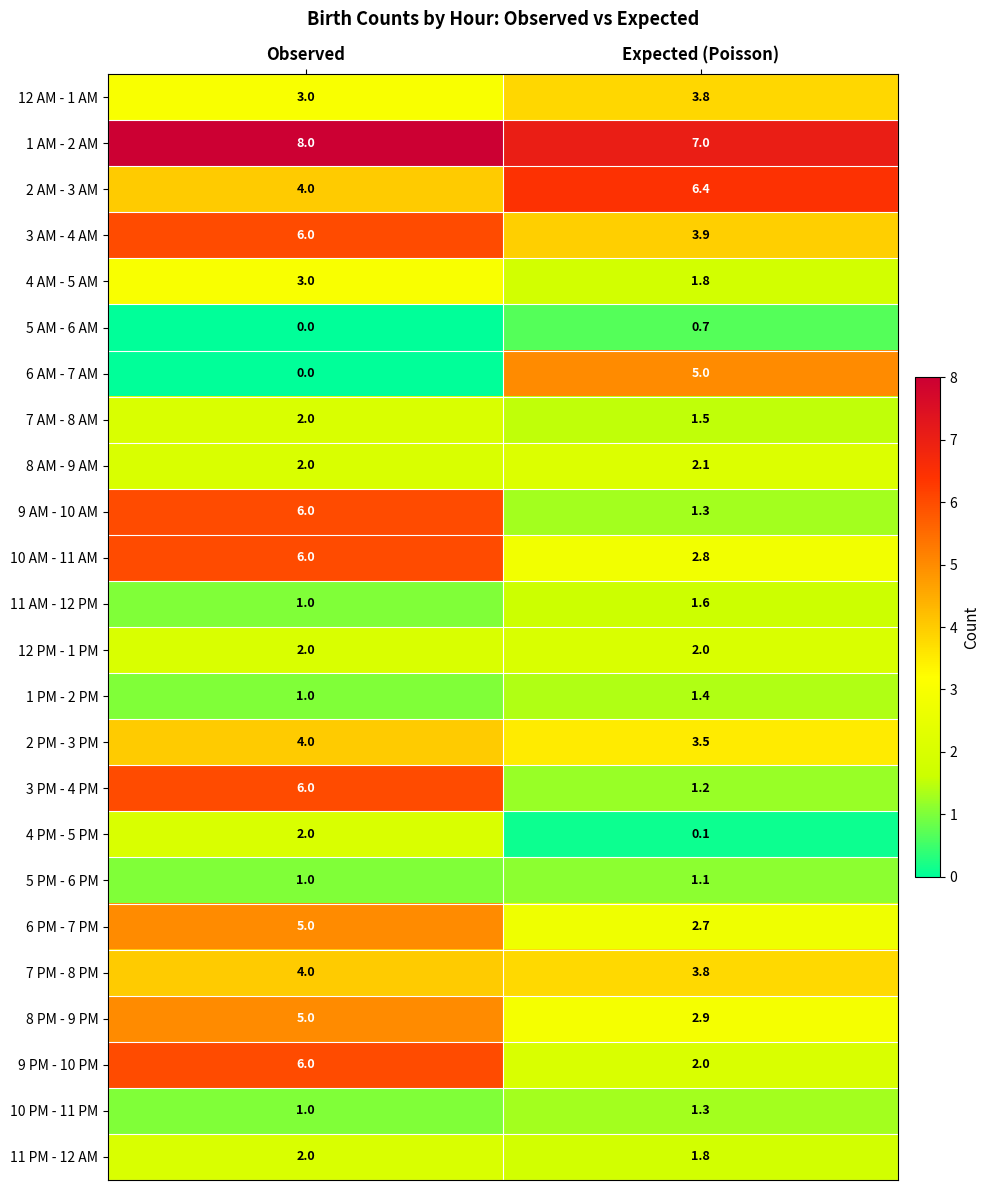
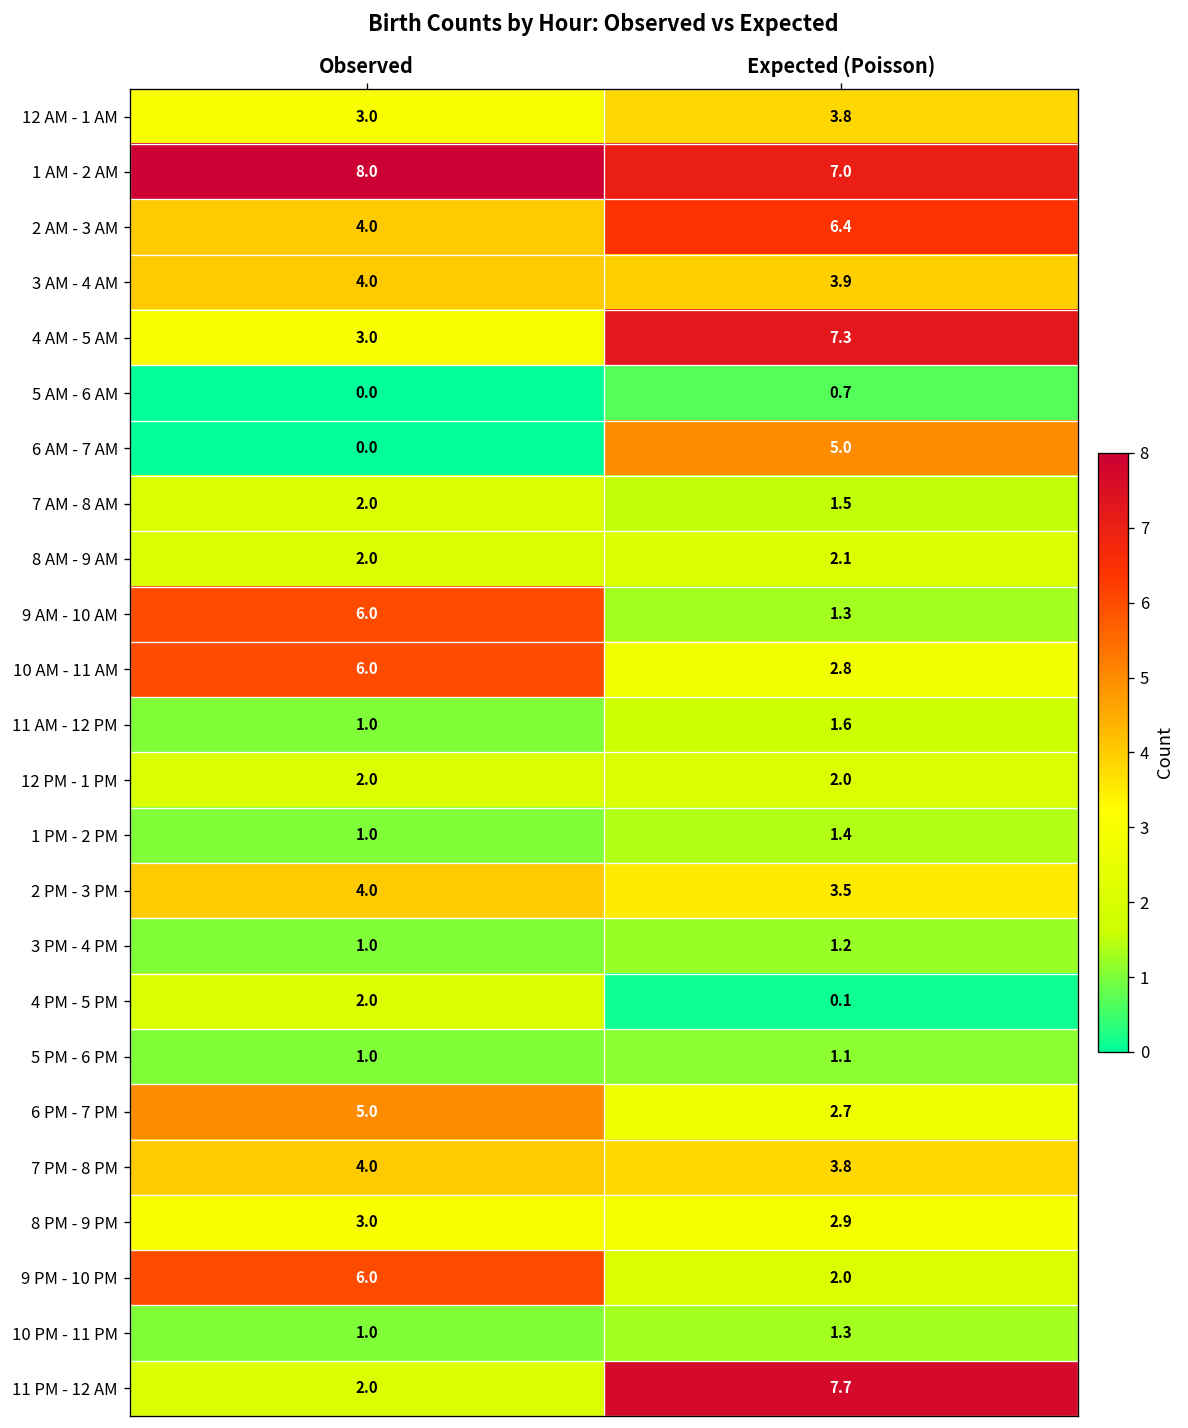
  {
    "12 AM - 1 AM": {
      "Observed": 3.0,
      "Expected (Poisson)": 3.8
    },
    "1 AM - 2 AM": {
      "Observed": 8.0,
      "Expected (Poisson)": 7.0
    },
    "2 AM - 3 AM": {
      "Observed": 4.0,
      "Expected (Poisson)": 6.4
    },
    "3 AM - 4 AM": {
-     "Observed": 6.0,
+     "Observed": 4.0,
      "Expected (Poisson)": 3.9
    },
    "4 AM - 5 AM": {
      "Observed": 3.0,
-     "Expected (Poisson)": 1.8
+     "Expected (Poisson)": 7.3
    },
    "5 AM - 6 AM": {
      "Observed": 0.0,
      "Expected (Poisson)": 0.7
    },
    "6 AM - 7 AM": {
      "Observed": 0.0,
      "Expected (Poisson)": 5.0
    },
    "7 AM - 8 AM": {
      "Observed": 2.0,
      "Expected (Poisson)": 1.5
    },
    "8 AM - 9 AM": {
      "Observed": 2.0,
      "Expected (Poisson)": 2.1
    },
    "9 AM - 10 AM": {
      "Observed": 6.0,
      "Expected (Poisson)": 1.3
    },
    "10 AM - 11 AM": {
      "Observed": 6.0,
      "Expected (Poisson)": 2.8
    },
    "11 AM - 12 PM": {
      "Observed": 1.0,
      "Expected (Poisson)": 1.6
    },
    "12 PM - 1 PM": {
      "Observed": 2.0,
      "Expected (Poisson)": 2.0
    },
    "1 PM - 2 PM": {
      "Observed": 1.0,
      "Expected (Poisson)": 1.4
    },
    "2 PM - 3 PM": {
      "Observed": 4.0,
      "Expected (Poisson)": 3.5
    },
    "3 PM - 4 PM": {
-     "Observed": 6.0,
+     "Observed": 1.0,
      "Expected (Poisson)": 1.2
    },
    "4 PM - 5 PM": {
      "Observed": 2.0,
      "Expected (Poisson)": 0.1
    },
    "5 PM - 6 PM": {
      "Observed": 1.0,
      "Expected (Poisson)": 1.1
    },
    "6 PM - 7 PM": {
      "Observed": 5.0,
      "Expected (Poisson)": 2.7
    },
    "7 PM - 8 PM": {
      "Observed": 4.0,
      "Expected (Poisson)": 3.8
    },
    "8 PM - 9 PM": {
-     "Observed": 5.0,
+     "Observed": 3.0,
      "Expected (Poisson)": 2.9
    },
    "9 PM - 10 PM": {
      "Observed": 6.0,
      "Expected (Poisson)": 2.0
    },
    "10 PM - 11 PM": {
      "Observed": 1.0,
      "Expected (Poisson)": 1.3
    },
    "11 PM - 12 AM": {
      "Observed": 2.0,
-     "Expected (Poisson)": 1.8
+     "Expected (Poisson)": 7.7
    }
  }
